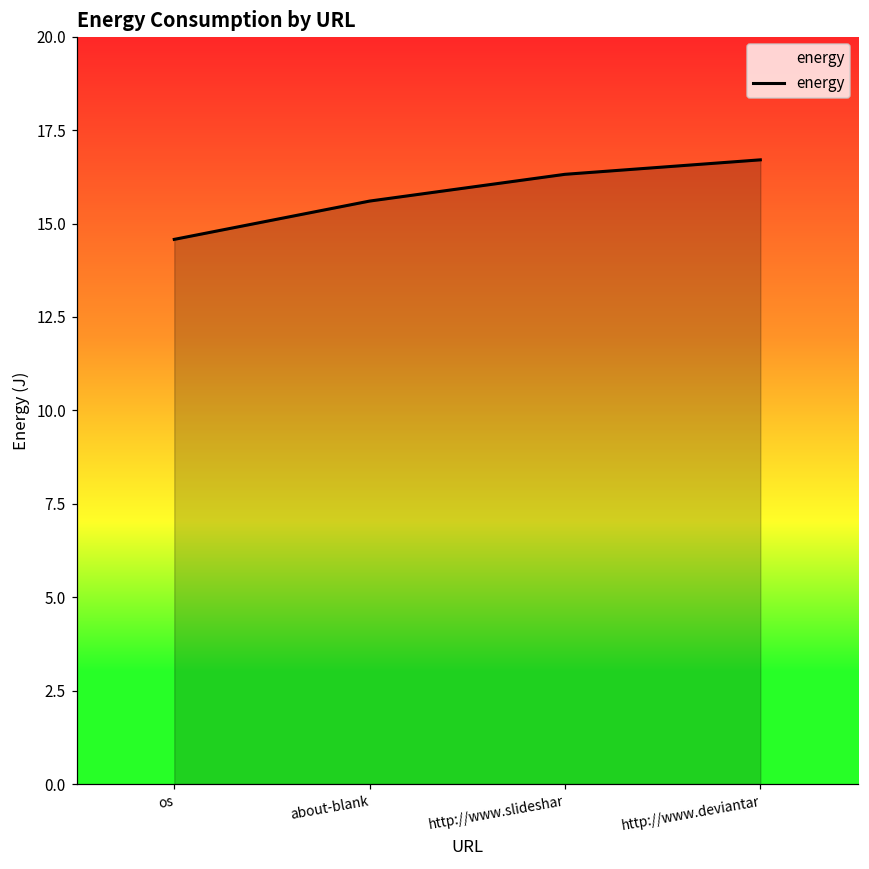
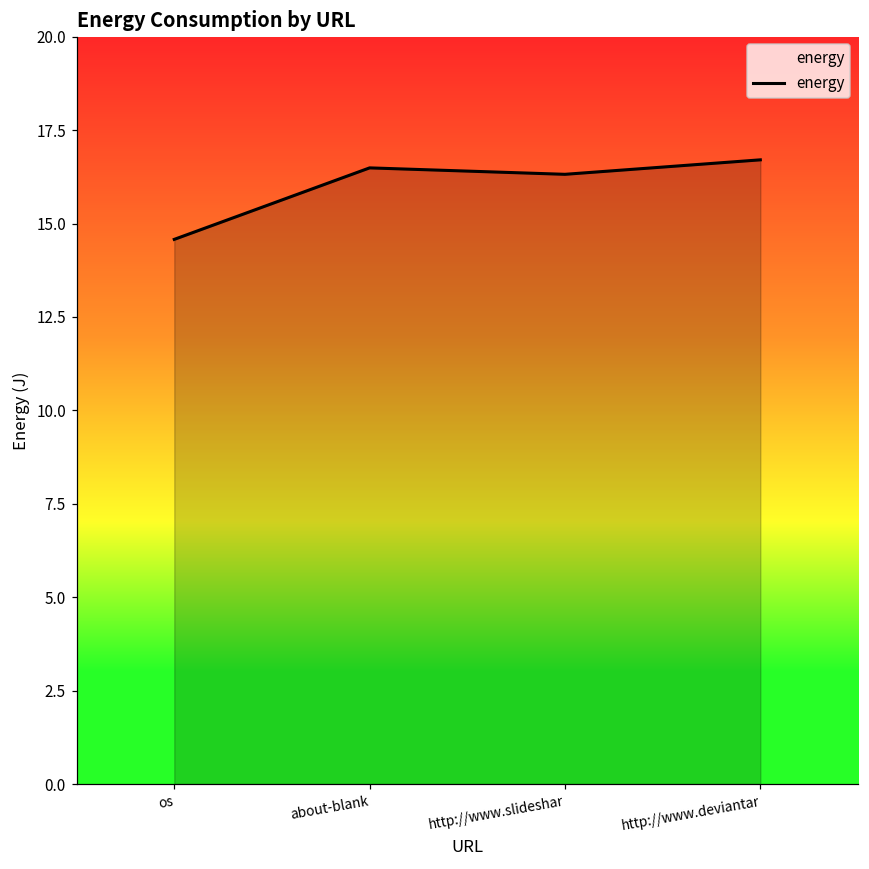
  {
    "os": 14.6,
-   "about-blank": 15.6,
+   "about-blank": 16.5,
    "http://www.slideshar": 16.3,
    "http://www.deviantar": 16.7
  }
